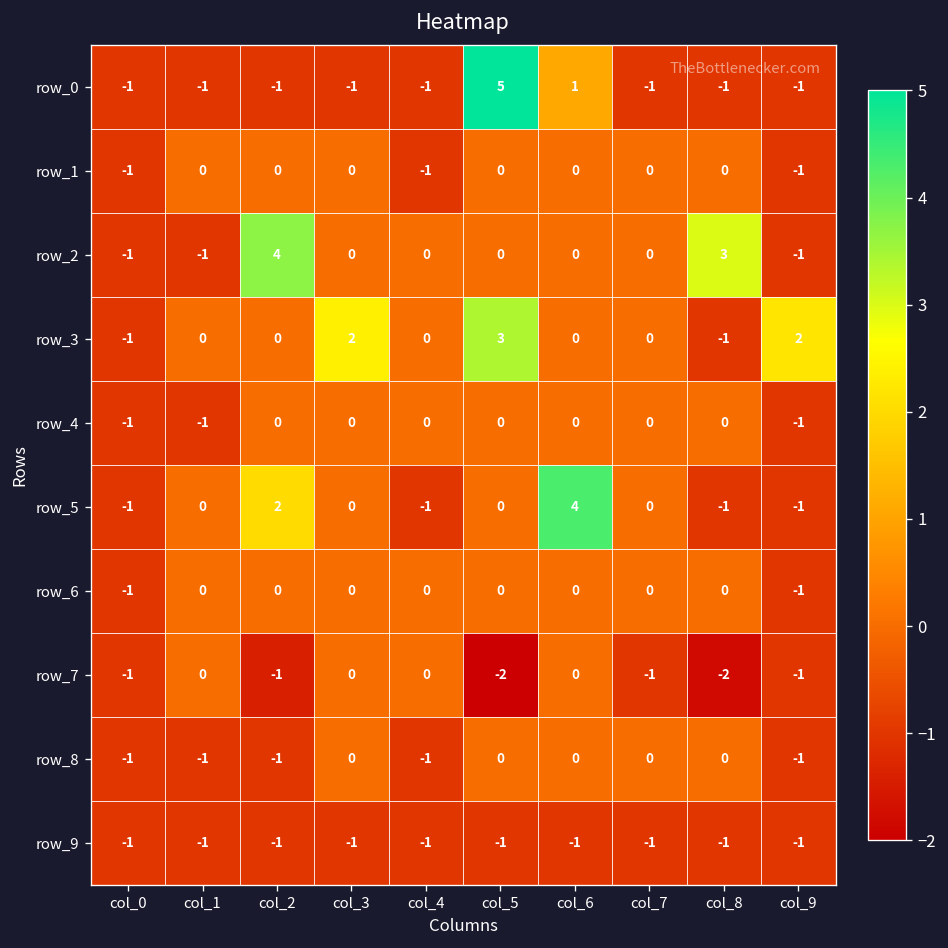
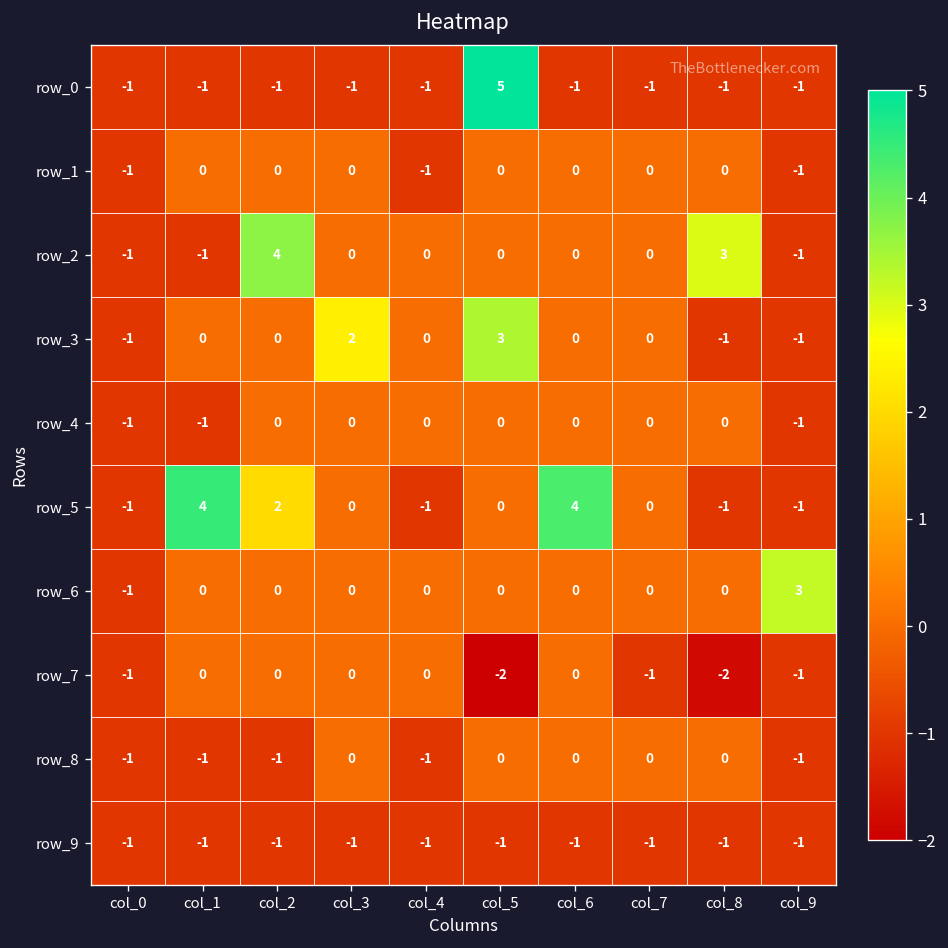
  {
    "row_0": {
      "col_0": -1,
      "col_1": -1,
      "col_2": -1,
      "col_3": -1,
      "col_4": -1,
      "col_5": 5,
-     "col_6": 1,
+     "col_6": -1,
      "col_7": -1,
      "col_9": -1
    },
    "row_1": {
      "col_0": -1,
      "col_1": 0,
      "col_2": 0,
      "col_3": 0,
      "col_4": -1,
      "col_5": 0,
      "col_6": 0,
      "col_7": 0,
      "col_8": 0,
      "col_9": -1
    },
    "row_2": {
      "col_0": -1,
      "col_1": -1,
      "col_2": 4,
      "col_3": 0,
      "col_4": 0,
      "col_5": 0,
      "col_6": 0,
      "col_7": 0,
      "col_8": 3,
      "col_9": -1
    },
    "row_3": {
      "col_0": -1,
      "col_1": 0,
      "col_2": 0,
      "col_3": 2,
      "col_4": 0,
      "col_5": 3,
      "col_6": 0,
      "col_7": 0,
      "col_8": -1,
-     "col_9": 2
+     "col_9": -1
    },
    "row_4": {
      "col_0": -1,
      "col_1": -1,
      "col_2": 0,
      "col_3": 0,
      "col_4": 0,
      "col_5": 0,
      "col_6": 0,
      "col_7": 0,
      "col_8": 0,
      "col_9": -1
    },
    "row_5": {
      "col_0": -1,
-     "col_1": 0,
+     "col_1": 4,
      "col_2": 2,
      "col_3": 0,
      "col_4": -1,
      "col_5": 0,
      "col_6": 4,
      "col_7": 0,
      "col_8": -1,
      "col_9": -1
    },
    "row_6": {
      "col_0": -1,
      "col_1": 0,
      "col_2": 0,
      "col_3": 0,
      "col_4": 0,
      "col_5": 0,
      "col_6": 0,
      "col_7": 0,
      "col_8": 0,
-     "col_9": -1
+     "col_9": 3
    },
    "row_7": {
      "col_0": -1,
      "col_1": 0,
-     "col_2": -1,
+     "col_2": 0,
      "col_3": 0,
      "col_4": 0,
      "col_5": -2,
      "col_6": 0,
      "col_7": -1,
      "col_8": -2,
      "col_9": -1
    },
    "row_8": {
      "col_0": -1,
      "col_1": -1,
      "col_2": -1,
      "col_3": 0,
      "col_4": -1,
      "col_5": 0,
      "col_6": 0,
      "col_7": 0,
      "col_8": 0,
      "col_9": -1
    },
    "row_9": {
      "col_0": -1,
      "col_1": -1,
      "col_2": -1,
      "col_3": -1,
      "col_4": -1,
      "col_5": -1,
      "col_6": -1,
      "col_7": -1,
      "col_8": -1,
      "col_9": -1
    }
  }
